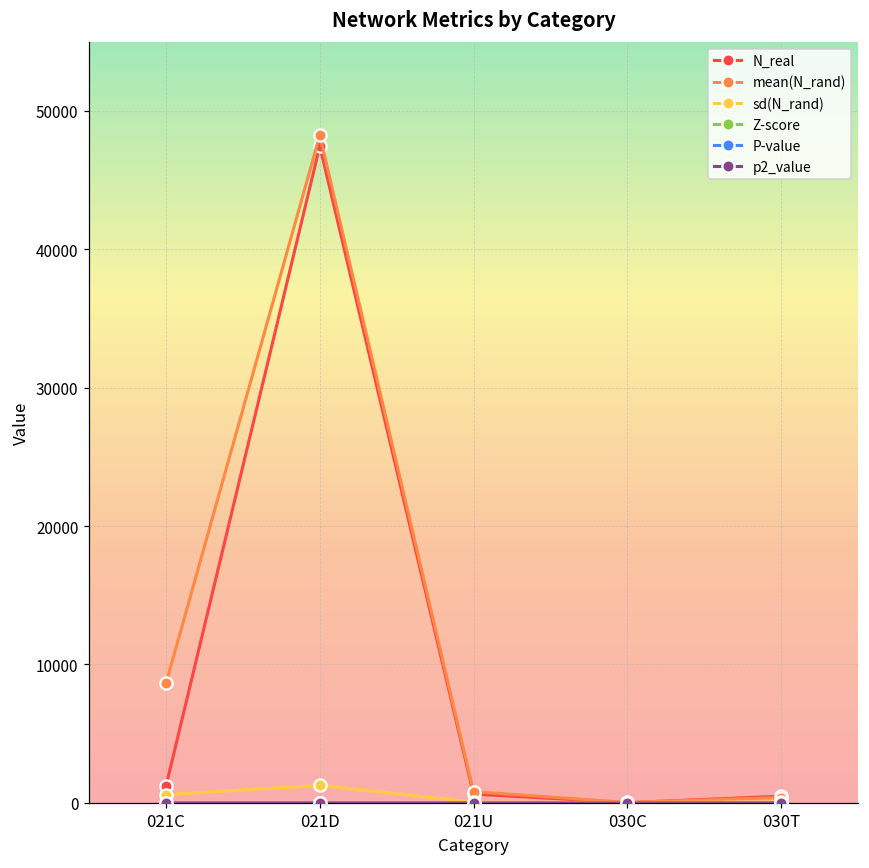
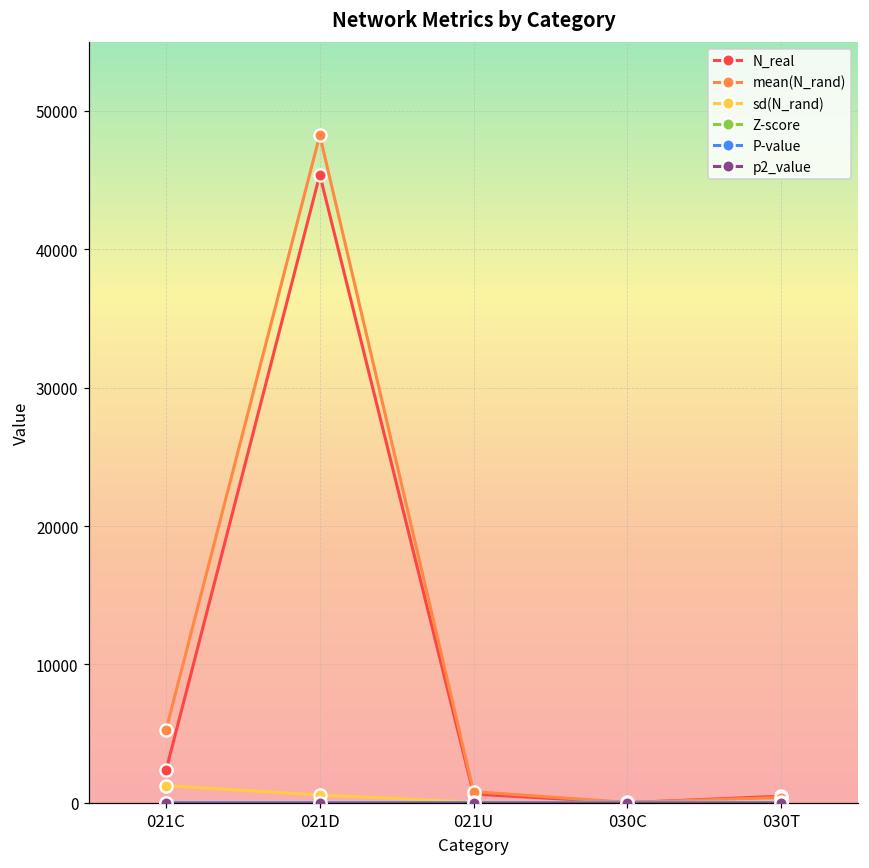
  {
    "N_real": {
-     "021C": 1200,
-     "021D": 47500
+     "021C": 2300,
+     "021D": 45400
    },
    "mean(N_rand)": {
-     "021C": 8600,
+     "021C": 5300,
      "021D": 48200
    },
    "sd(N_rand)": {
-     "021C": 600,
-     "021D": 1300
+     "021C": 1200,
+     "021D": 600
    },
    "p2_value": {
      "021C": 0,
      "021D": 0
    }
  }
